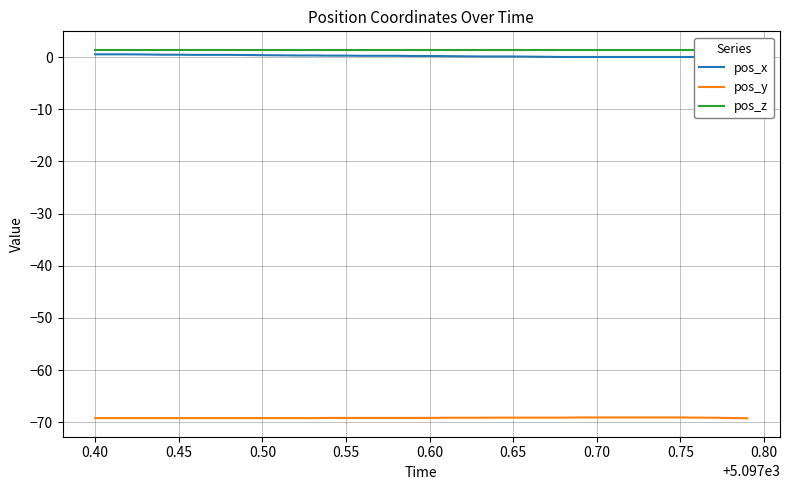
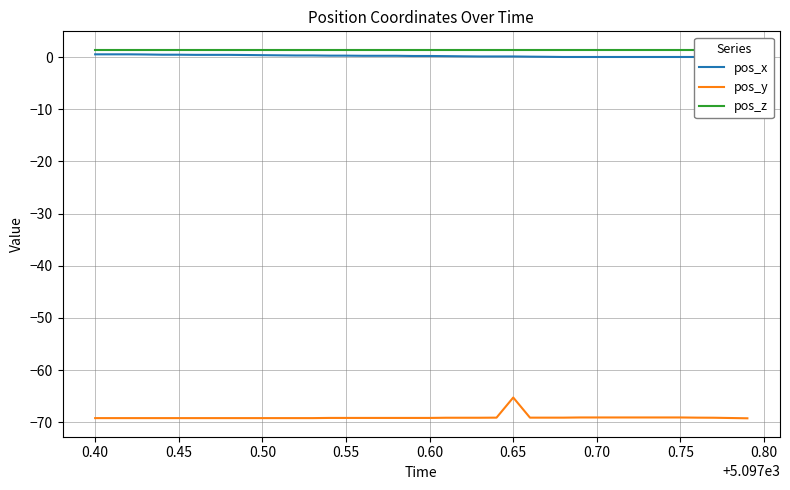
  {
    "pos_x": {
      "0.40": 1,
      "0.45": 0,
      "0.50": 0,
      "0.55": 0,
      "0.60": 0,
      "0.65": 0,
      "0.70": 0,
      "0.75": 0
    },
    "pos_y": {
      "0.40": -69,
      "0.45": -69,
      "0.50": -69,
      "0.55": -69,
      "0.60": -69,
-     "0.65": -69,
+     "0.65": -65,
      "0.70": -69,
      "0.75": -69
    },
    "pos_z": {
      "0.40": 1,
      "0.45": 1,
      "0.50": 1,
      "0.55": 1,
      "0.60": 1,
      "0.65": 1,
      "0.70": 1,
      "0.75": 1
    }
  }
